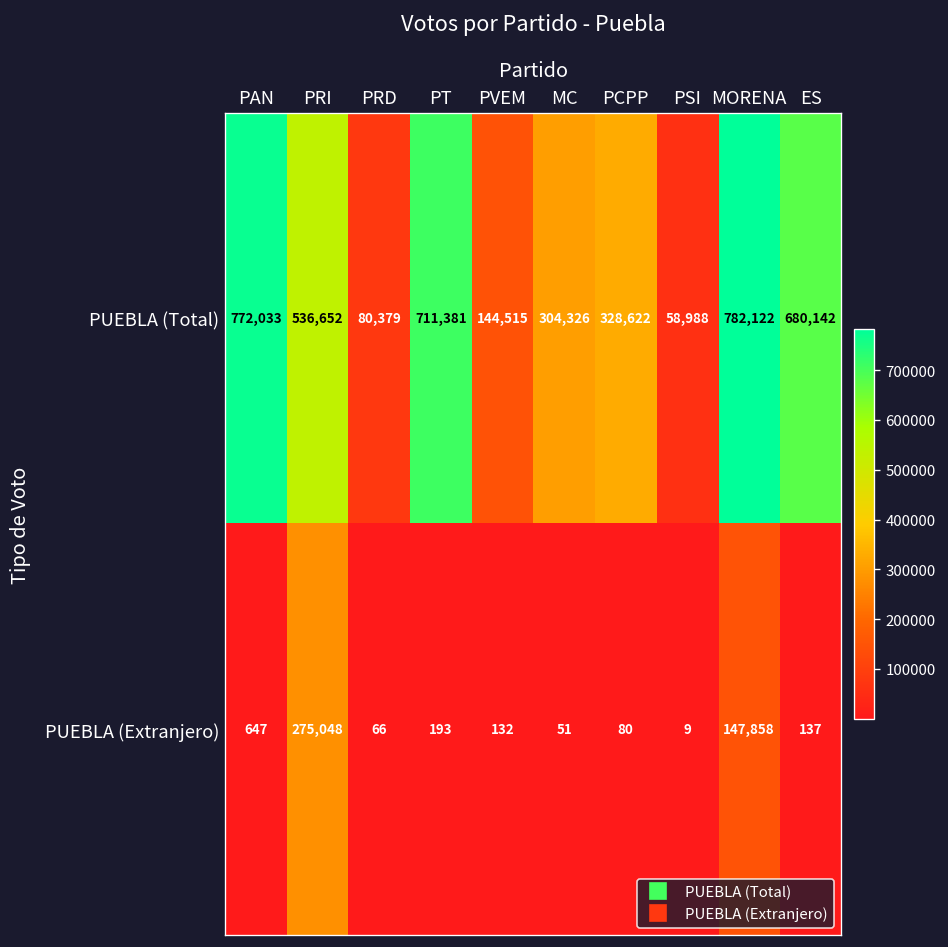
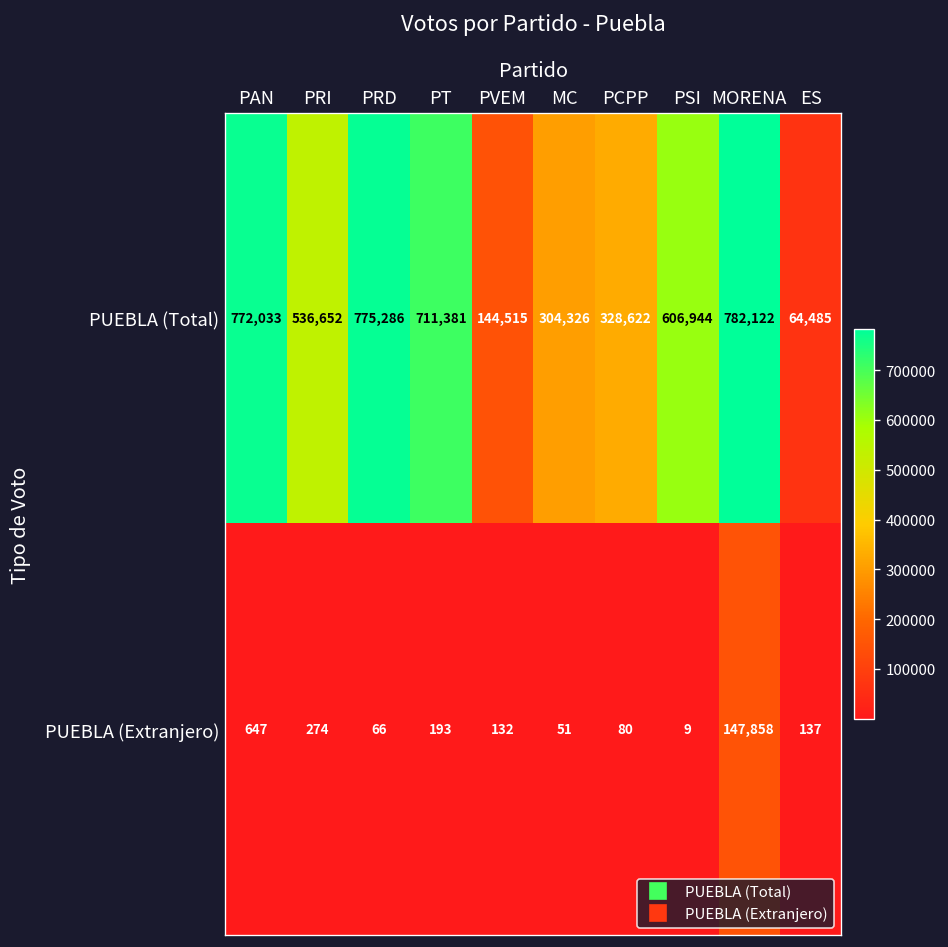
  {
    "PUEBLA (Total)": {
      "PAN": "772,033",
      "PRI": "536,652",
-     "PRD": "80,379",
+     "PRD": "775,286",
      "PT": "711,381",
      "PVEM": "144,515",
      "MC": "304,326",
      "PCPP": "328,622",
-     "PSI": "58,988",
+     "PSI": "606,944",
      "MORENA": "782,122",
-     "ES": "680,142"
+     "ES": "64,485"
    },
    "PUEBLA (Extranjero)": {
      "PAN": "647",
-     "PRI": "275,048",
+     "PRI": "274",
      "PRD": "66",
      "PT": "193",
      "PVEM": "132",
      "MC": "51",
      "PCPP": "80",
      "PSI": "9",
      "MORENA": "147,858",
      "ES": "137"
    }
  }
